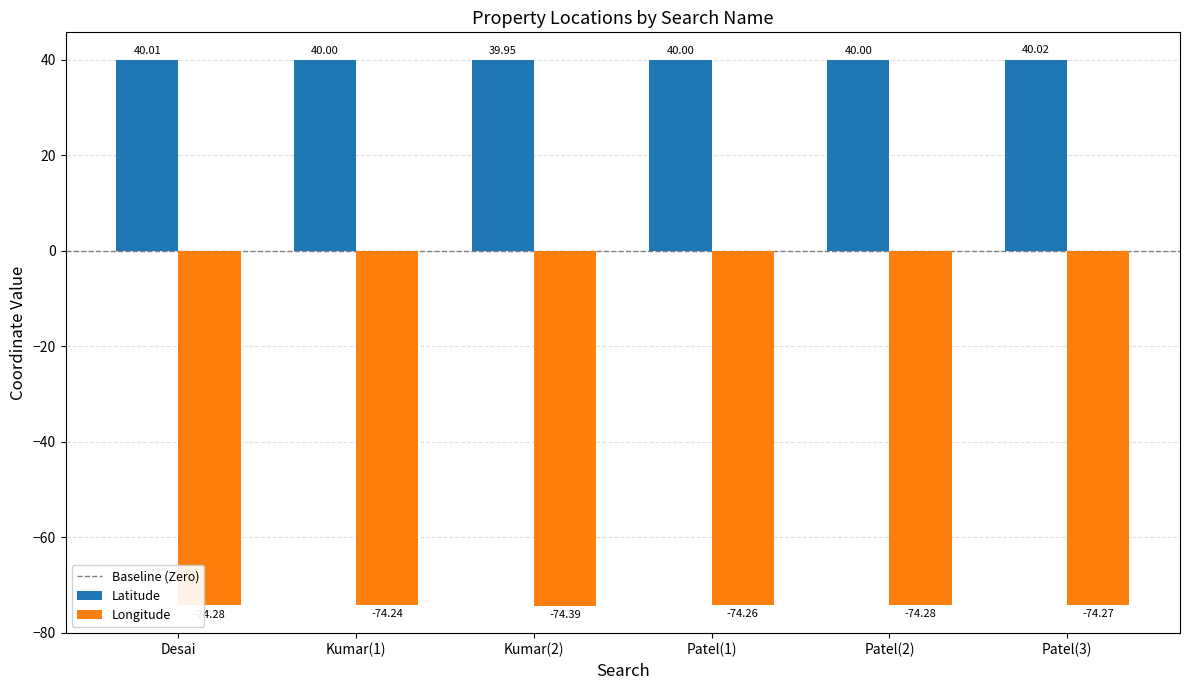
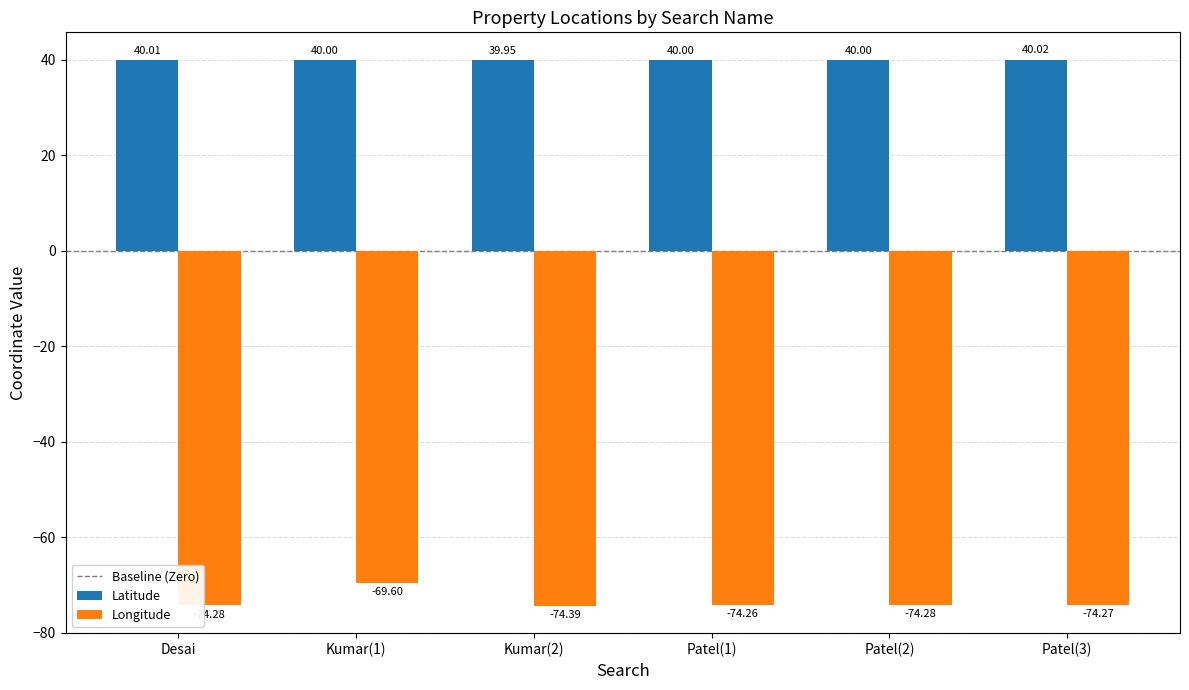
  {
    "Latitude": {
      "Desai": 40.01,
      "Kumar(1)": 40.00,
      "Kumar(2)": 39.95,
      "Patel(1)": 40.00,
      "Patel(2)": 40.00,
      "Patel(3)": 40.02
    },
    "Longitude": {
-     "Kumar(1)": -74.24,
+     "Kumar(1)": -69.60,
      "Kumar(2)": -74.39,
      "Patel(1)": -74.26,
      "Patel(2)": -74.28,
      "Patel(3)": -74.27
    }
  }
